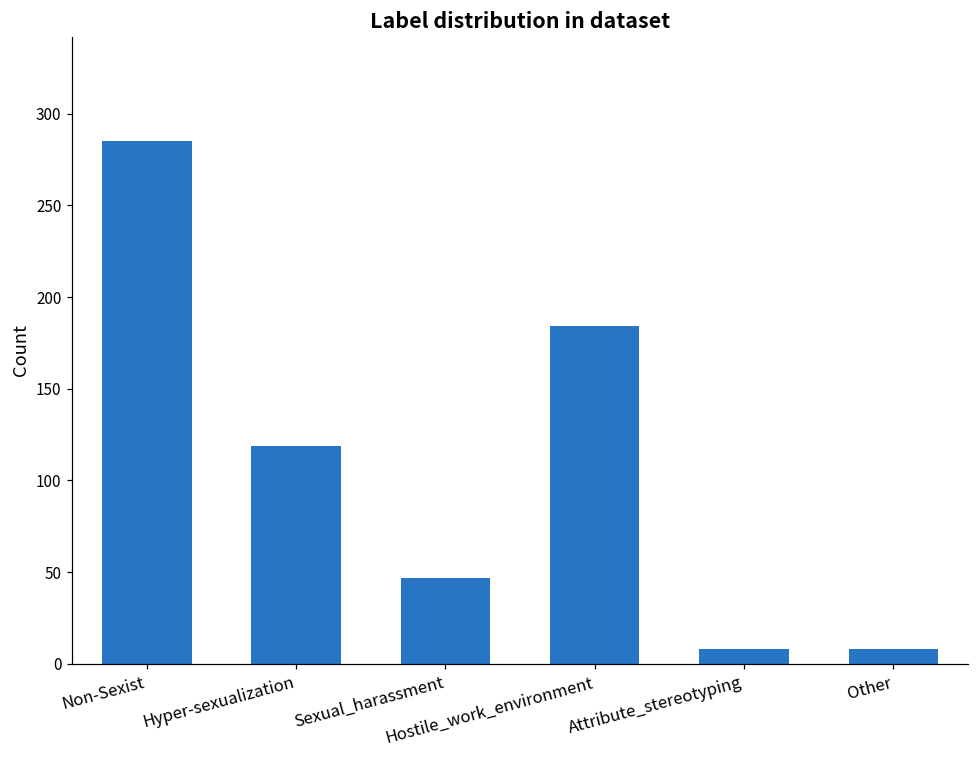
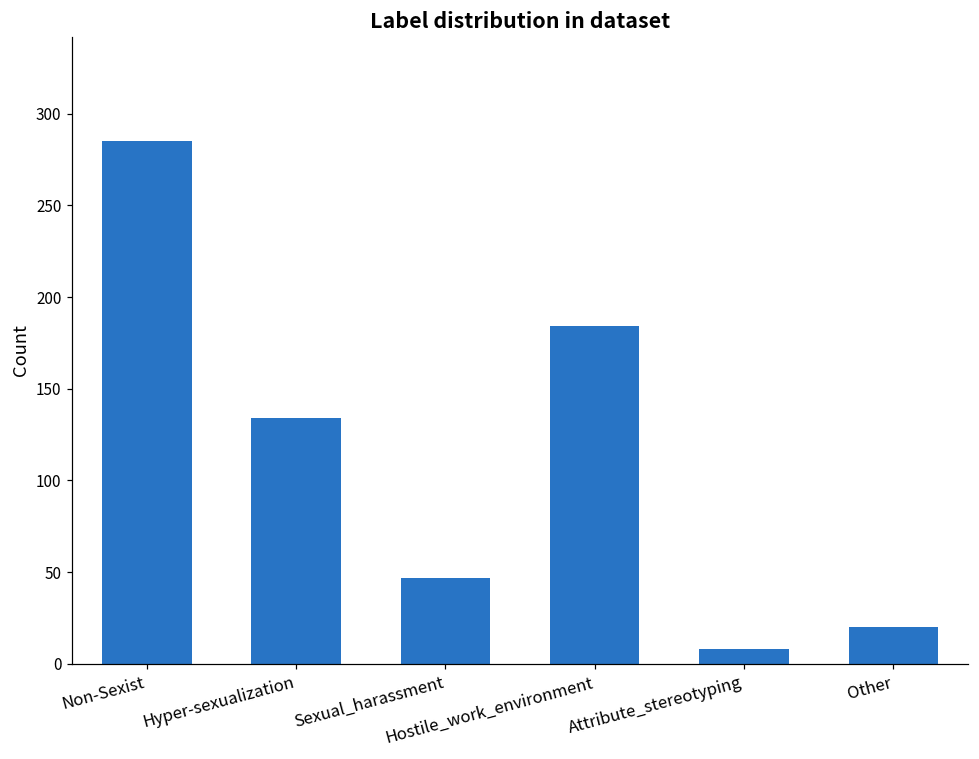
  {
    "Non-Sexist": 285,
-   "Hyper-sexualization": 119,
+   "Hyper-sexualization": 134,
    "Sexual_harassment": 47,
    "Hostile_work_environment": 184,
    "Attribute_stereotyping": 8,
-   "Other": 8
+   "Other": 20
  }
